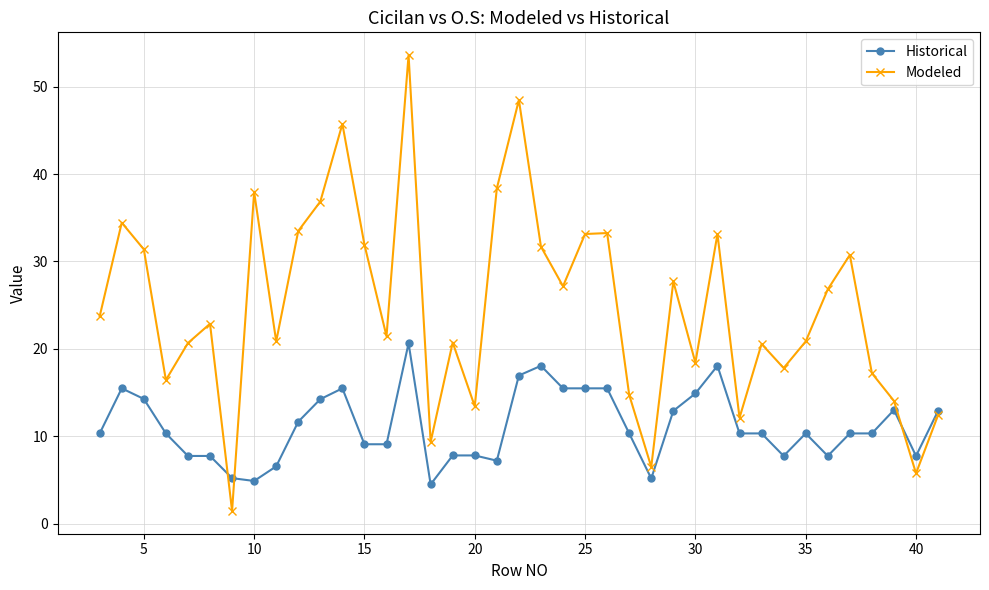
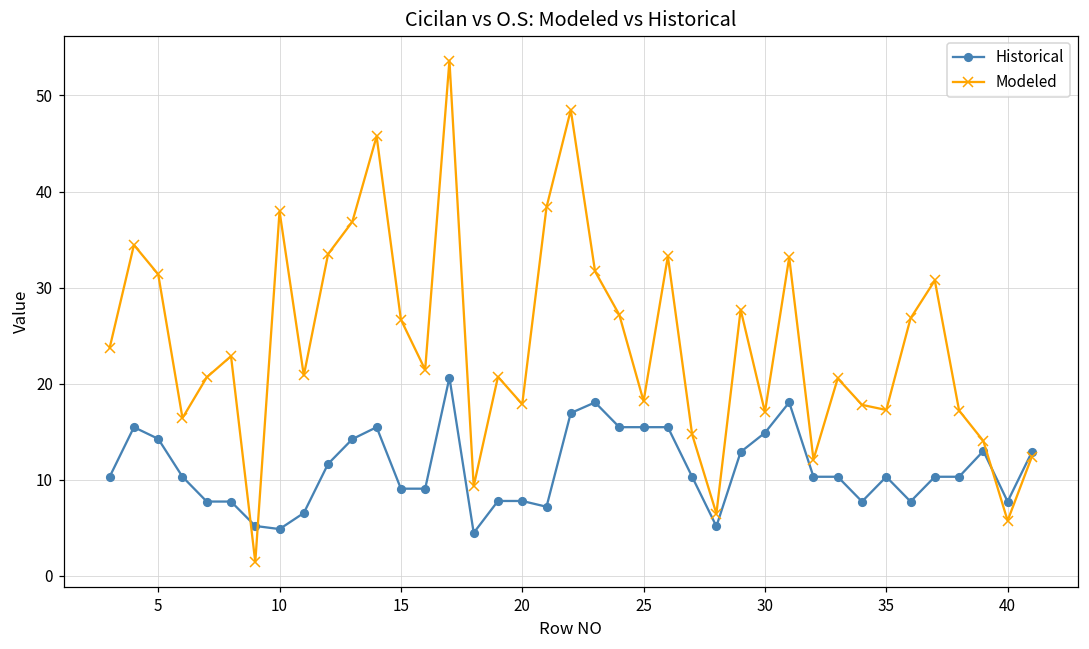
  {
    "Historical": {
      "5": 14,
      "10": 5,
      "15": 9,
      "20": 8,
      "25": 15,
      "30": 15,
      "35": 10,
      "40": 8
    },
    "Modeled": {
      "5": 31,
      "10": 38,
-     "15": 32,
-     "20": 13,
-     "25": 33,
-     "30": 18,
-     "35": 21,
+     "15": 27,
+     "20": 18,
+     "25": 18,
+     "30": 17,
+     "35": 17,
      "40": 6
    }
  }
